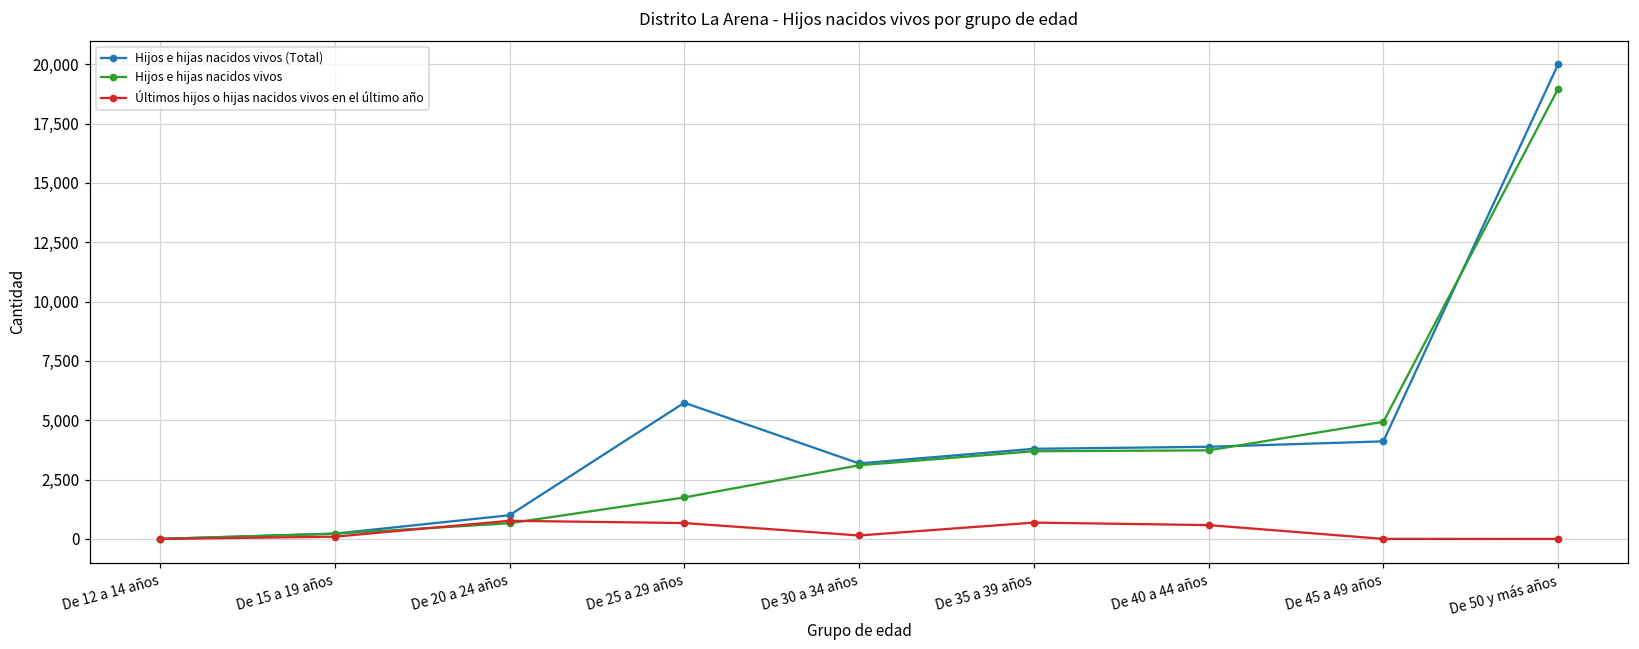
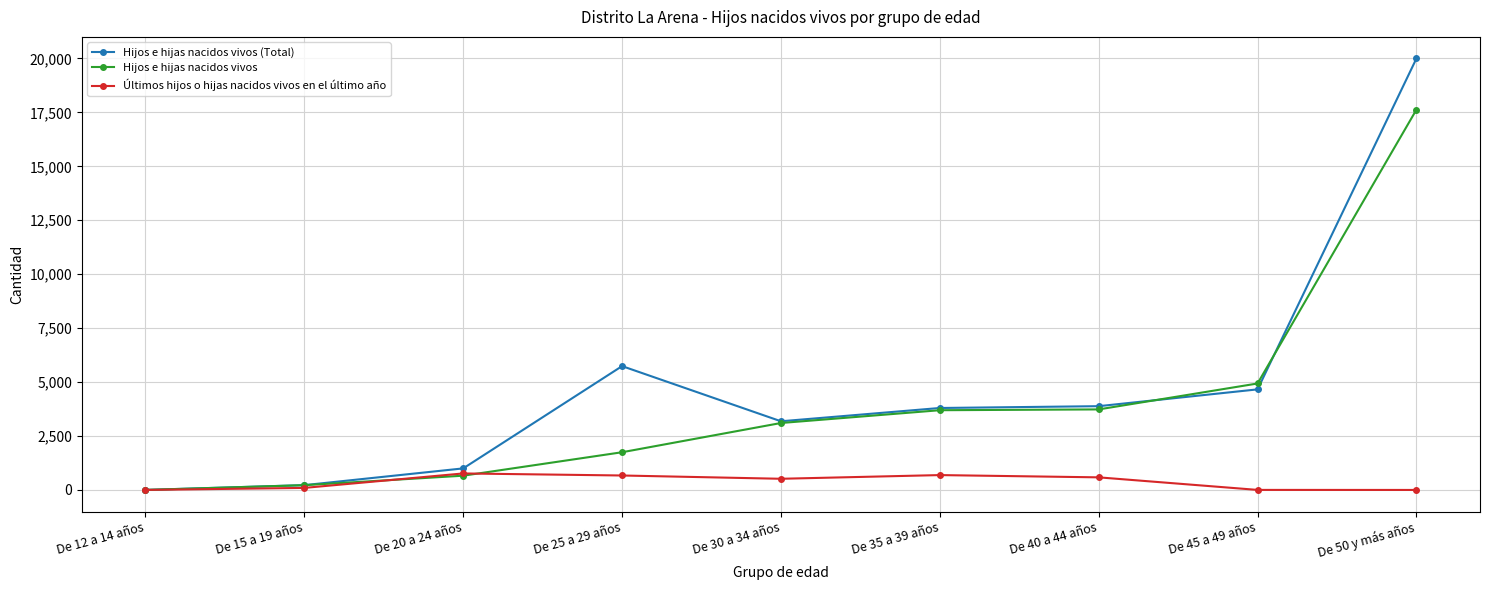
  {
    "Hijos e hijas nacidos vivos (Total)": {
      "De 20 a 24 años": "1,000",
      "De 25 a 29 años": "5,700",
      "De 40 a 44 años": "3,900",
-     "De 45 a 49 años": "4,100",
+     "De 45 a 49 años": "4,700",
      "De 50 y más años": "20,000"
    },
    "Hijos e hijas nacidos vivos": {
      "De 25 a 29 años": "1,700",
      "De 40 a 44 años": "3,700",
      "De 45 a 49 años": "4,900",
-     "De 50 y más años": "19,000"
+     "De 50 y más años": "17,600"
    },
    "Últimos hijos o hijas nacidos vivos en el último año": {
      "De 15 a 19 años": "100",
      "De 25 a 29 años": "700",
-     "De 30 a 34 años": "100",
+     "De 30 a 34 años": "500",
      "De 35 a 39 años": "700",
      "De 40 a 44 años": "600",
      "De 45 a 49 años": "0",
      "De 50 y más años": "0"
    }
  }
